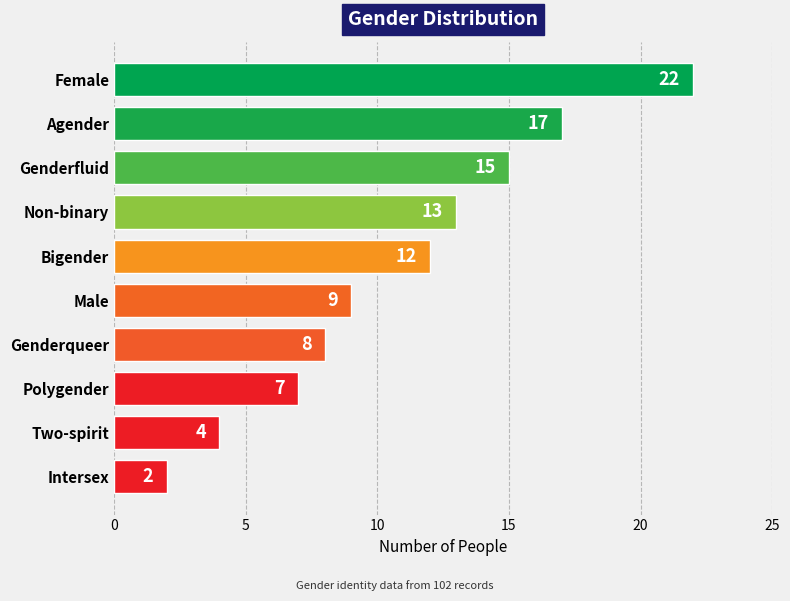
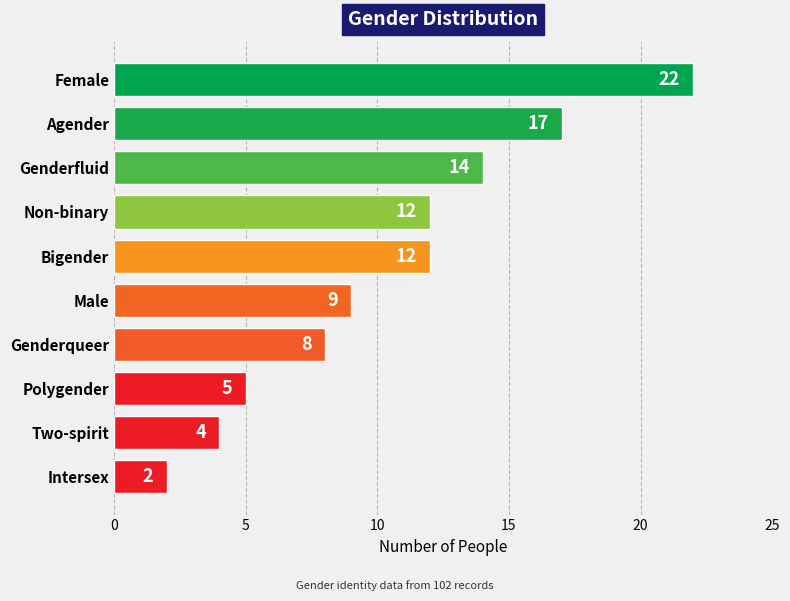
  {
    "Female": 22,
    "Agender": 17,
-   "Genderfluid": 15,
-   "Non-binary": 13,
+   "Genderfluid": 14,
+   "Non-binary": 12,
    "Bigender": 12,
    "Male": 9,
    "Genderqueer": 8,
-   "Polygender": 7,
+   "Polygender": 5,
    "Two-spirit": 4,
    "Intersex": 2
  }
